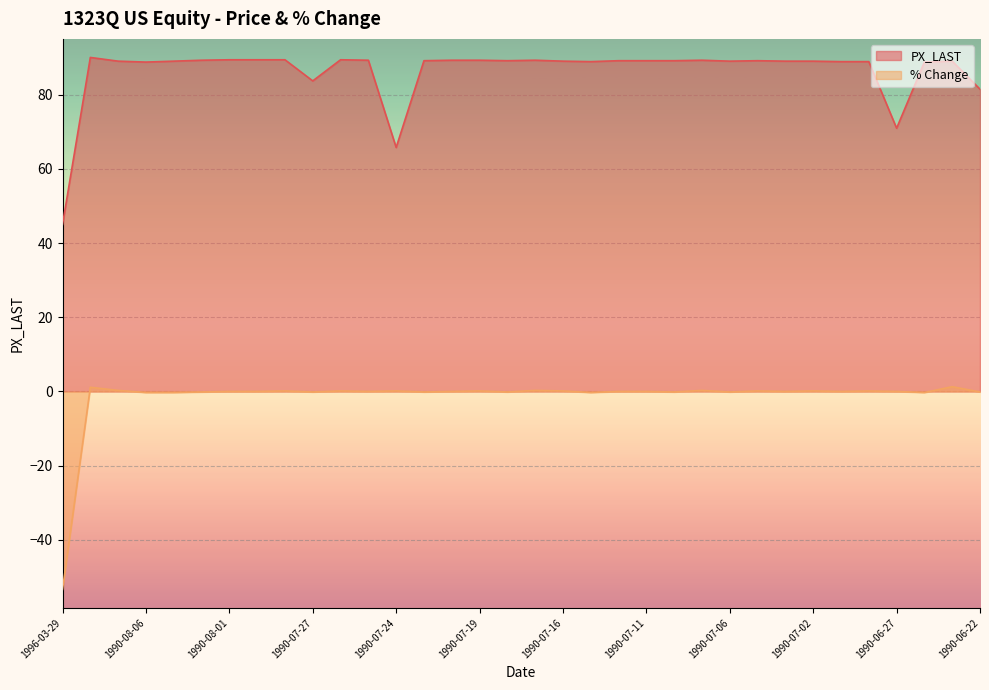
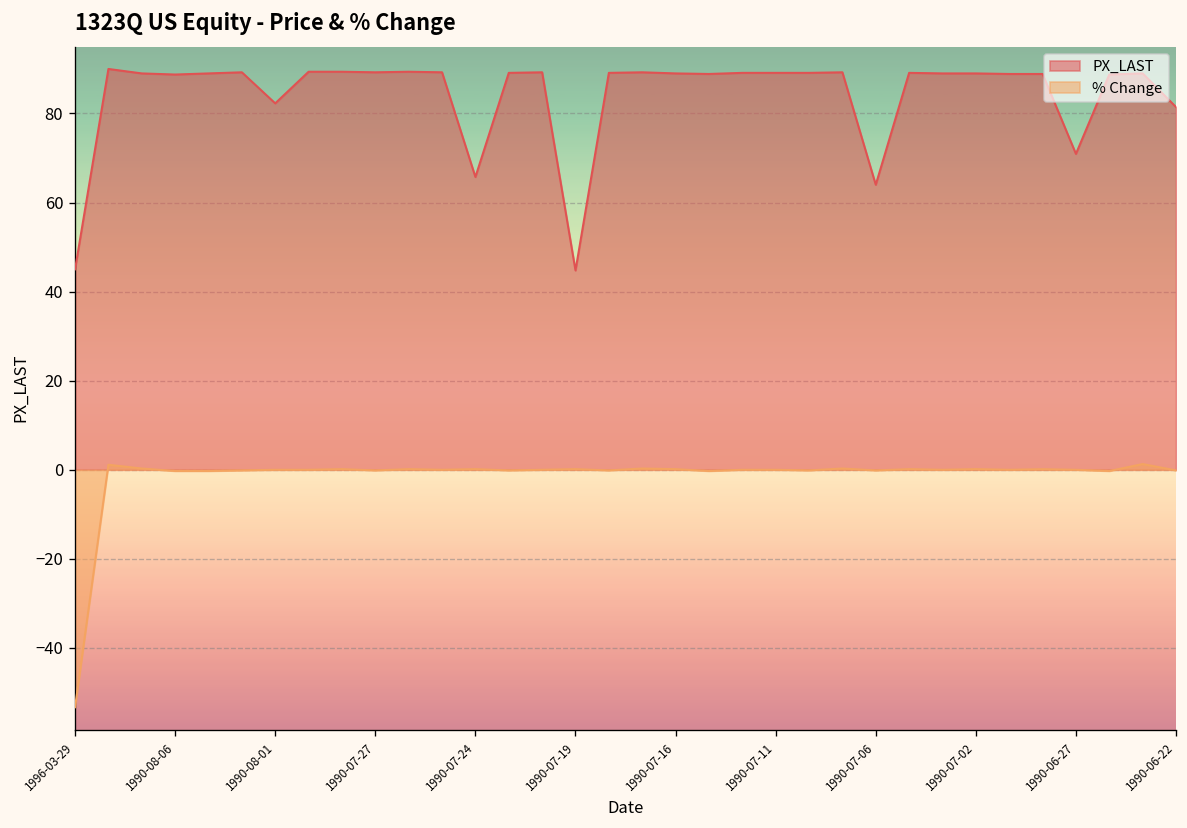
  {
    "PX_LAST": {
      "1996-03-29": 45,
      "1990-08-06": 89,
-     "1990-08-01": 89,
-     "1990-07-27": 84,
+     "1990-08-01": 82,
+     "1990-07-27": 89,
      "1990-07-24": 66,
-     "1990-07-19": 89,
+     "1990-07-19": 45,
      "1990-07-16": 89,
      "1990-07-11": 89,
-     "1990-07-06": 89,
+     "1990-07-06": 64,
      "1990-07-02": 89,
      "1990-06-27": 71,
      "1990-06-22": 81
    }
  }
